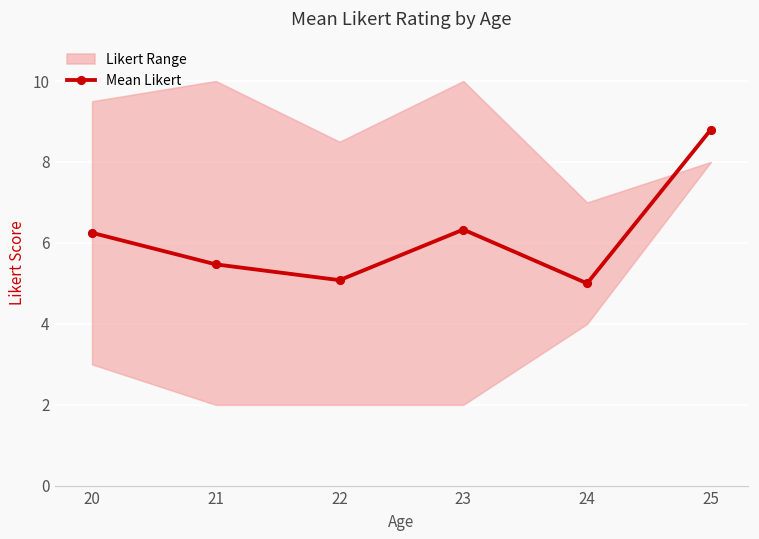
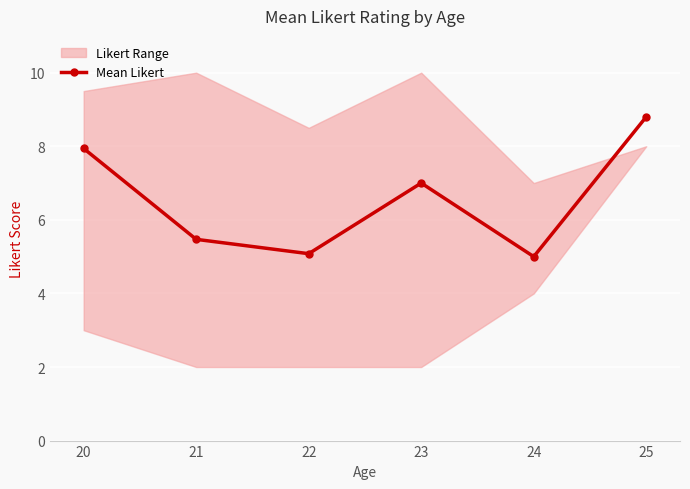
  {
    "Mean Likert": {
-     "20": 6.3,
+     "20": 7.9,
      "21": 5.5,
      "22": 5.1,
-     "23": 6.3,
+     "23": 7.0,
      "24": 5.0,
      "25": 8.8
    }
  }
